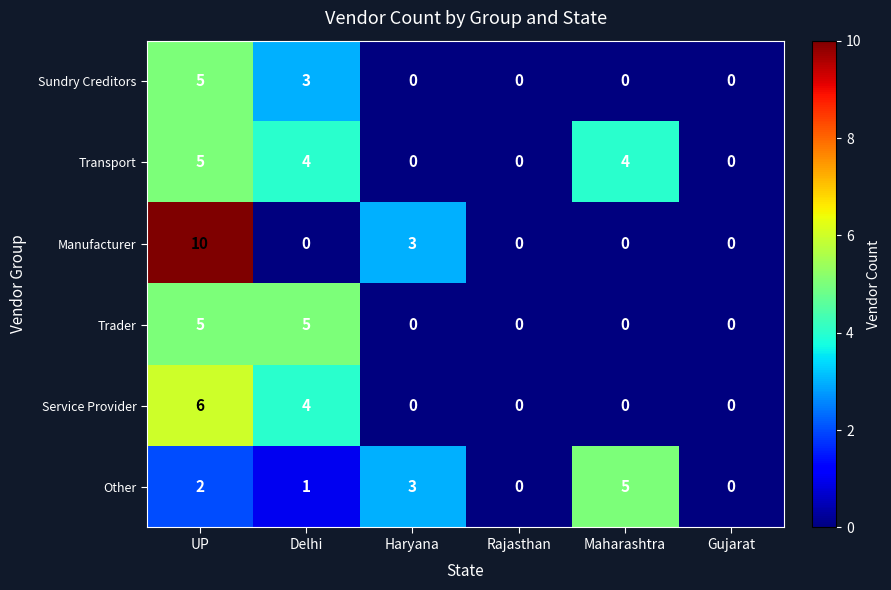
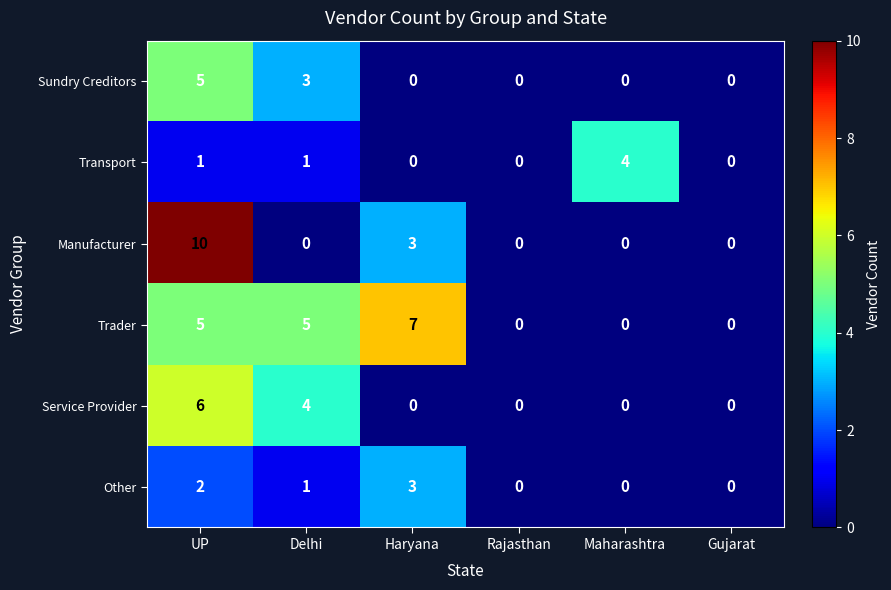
  {
    "Sundry Creditors": {
      "UP": 5,
      "Delhi": 3,
      "Haryana": 0,
      "Rajasthan": 0,
      "Maharashtra": 0,
      "Gujarat": 0
    },
    "Transport": {
-     "UP": 5,
-     "Delhi": 4,
+     "UP": 1,
+     "Delhi": 1,
      "Haryana": 0,
      "Rajasthan": 0,
      "Maharashtra": 4,
      "Gujarat": 0
    },
    "Manufacturer": {
      "UP": 10,
      "Delhi": 0,
      "Haryana": 3,
      "Rajasthan": 0,
      "Maharashtra": 0,
      "Gujarat": 0
    },
    "Trader": {
      "UP": 5,
      "Delhi": 5,
-     "Haryana": 0,
+     "Haryana": 7,
      "Rajasthan": 0,
      "Maharashtra": 0,
      "Gujarat": 0
    },
    "Service Provider": {
      "UP": 6,
      "Delhi": 4,
      "Haryana": 0,
      "Rajasthan": 0,
      "Maharashtra": 0,
      "Gujarat": 0
    },
    "Other": {
      "UP": 2,
      "Delhi": 1,
      "Haryana": 3,
      "Rajasthan": 0,
-     "Maharashtra": 5,
+     "Maharashtra": 0,
      "Gujarat": 0
    }
  }
